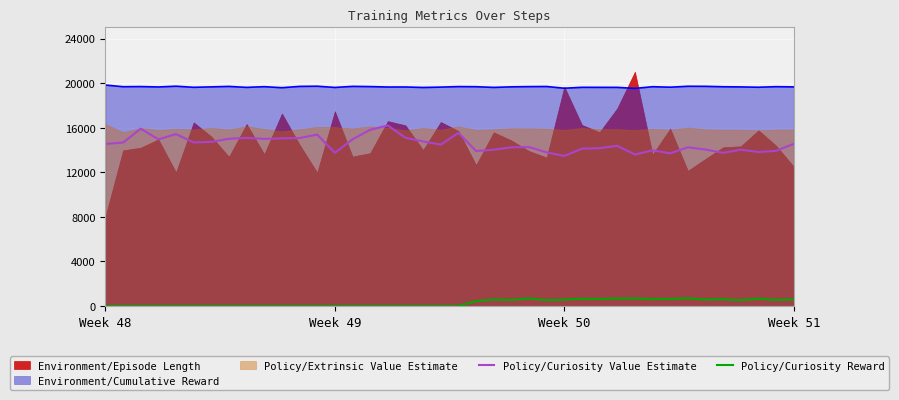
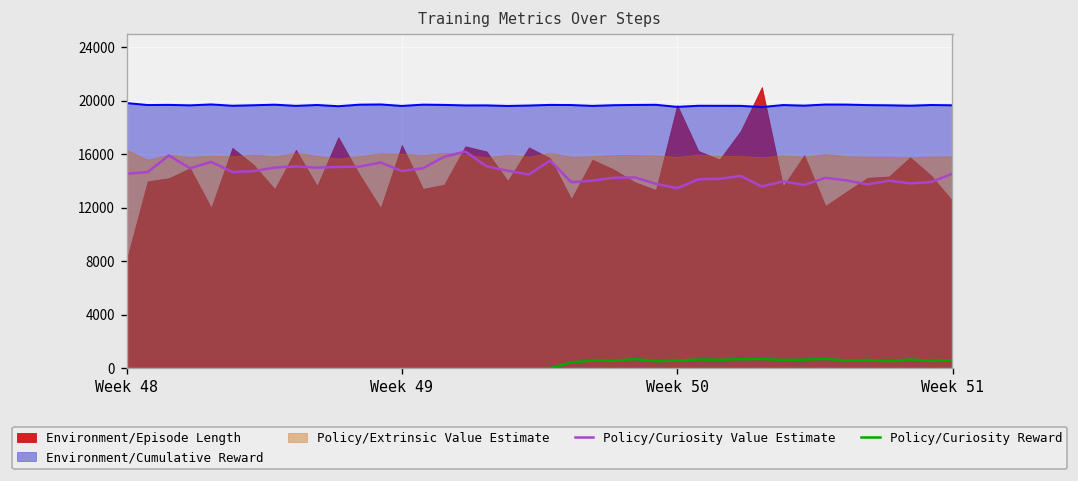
  {
    "Policy/Curiosity Value Estimate": {
      "Week 48": 14500,
-     "Week 49": 13700,
+     "Week 49": 14700,
      "Week 50": 13500,
      "Week 51": 14600
    },
    "Environment/Episode Length": {
      "Week 48": 8000,
-     "Week 49": 17500,
+     "Week 49": 16700,
      "Week 51": 12500
    },
    "Policy/Curiosity Reward": {
      "Week 48": 0,
      "Week 49": 0,
      "Week 50": 600,
      "Week 51": 600
    },
    "Environment/Cumulative Reward": {
      "Week 48": 19800,
      "Week 49": 19600,
      "Week 51": 19700
    },
    "Policy/Extrinsic Value Estimate": {
      "Week 48": 16300,
      "Week 49": 16000,
      "Week 50": 15800,
      "Week 51": 15800
    }
  }
